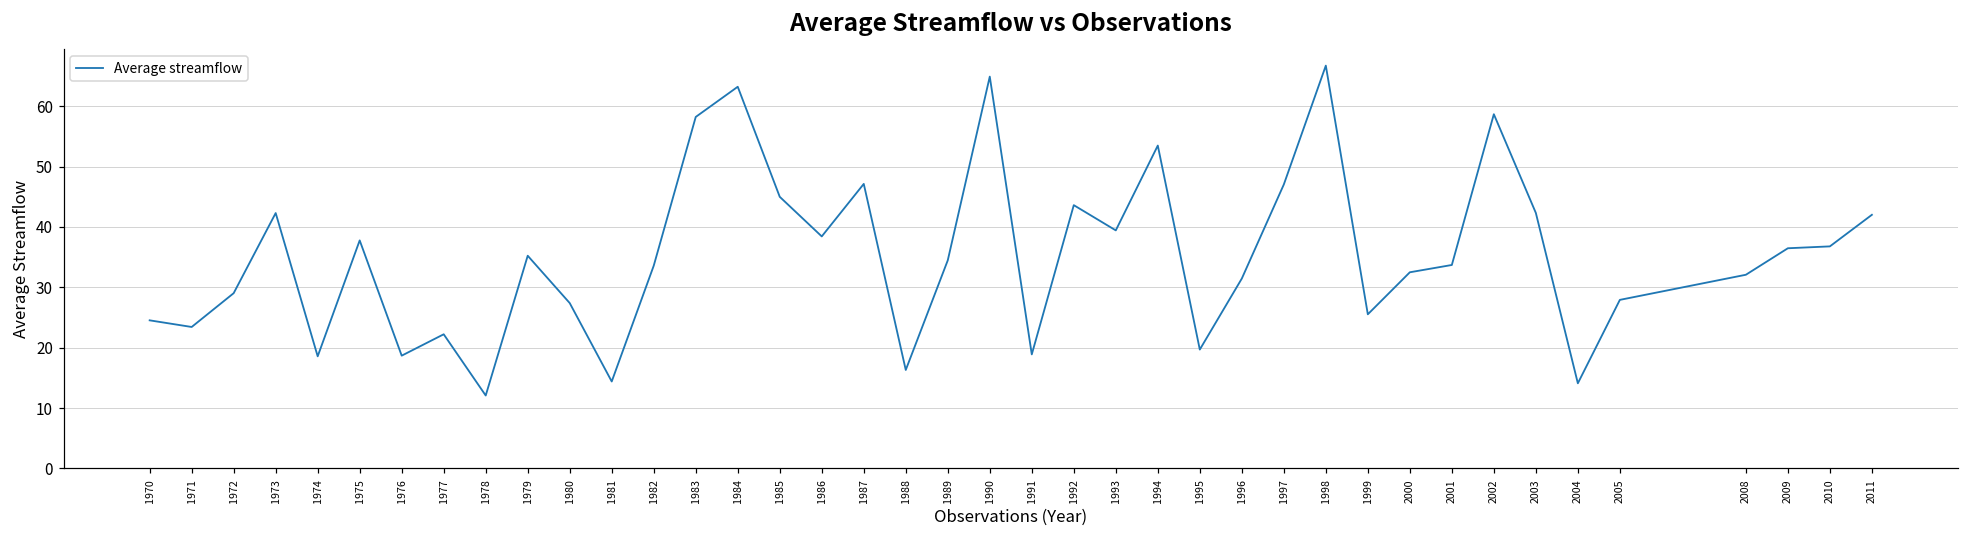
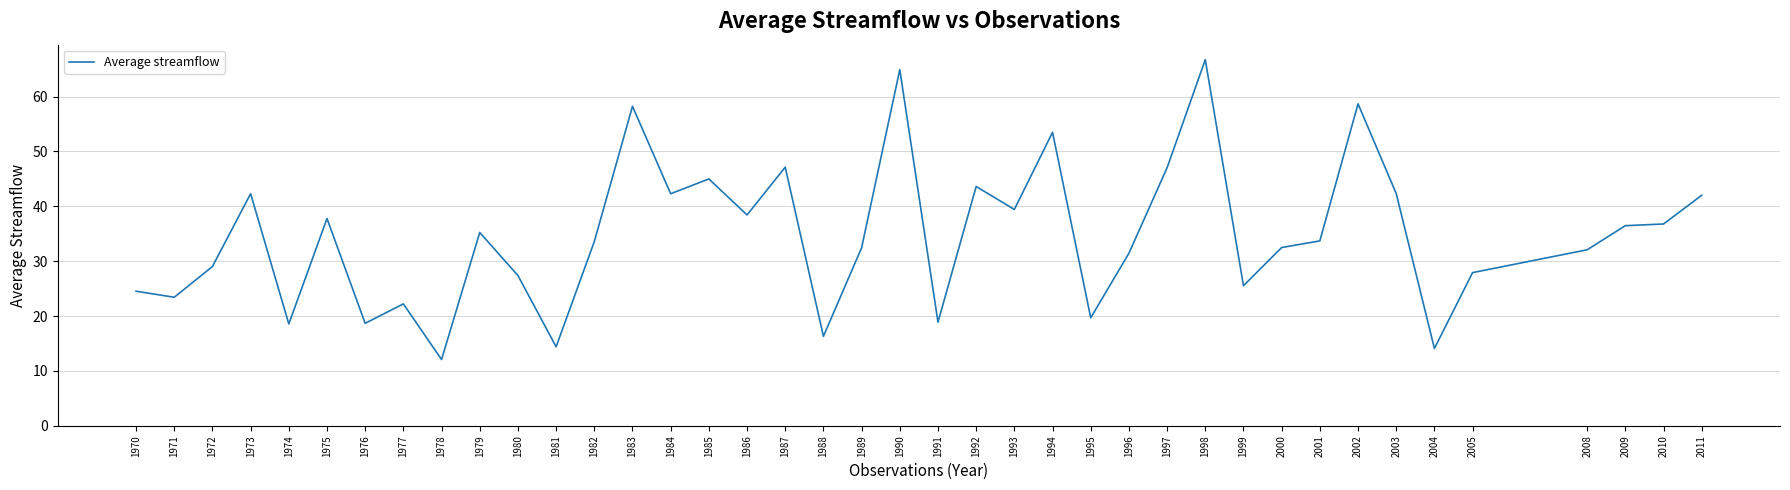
  {
    "1970": 25,
    "1971": 23,
    "1972": 29,
    "1973": 42,
    "1974": 19,
    "1975": 38,
    "1976": 19,
    "1977": 22,
    "1978": 12,
    "1979": 35,
    "1980": 27,
    "1981": 14,
    "1982": 34,
    "1983": 58,
-   "1984": 63,
+   "1984": 42,
    "1985": 45,
    "1986": 38,
    "1987": 47,
    "1988": 16,
-   "1989": 34,
+   "1989": 32,
    "1990": 65,
    "1991": 19,
    "1992": 44,
    "1993": 39,
    "1994": 53,
    "1995": 20,
    "1996": 31,
    "1997": 47,
    "1998": 67,
    "1999": 26,
    "2000": 32,
    "2001": 34,
    "2002": 59,
    "2003": 42,
    "2004": 14,
    "2005": 28,
    "2008": 32,
    "2009": 36,
    "2010": 37,
    "2011": 42
  }
